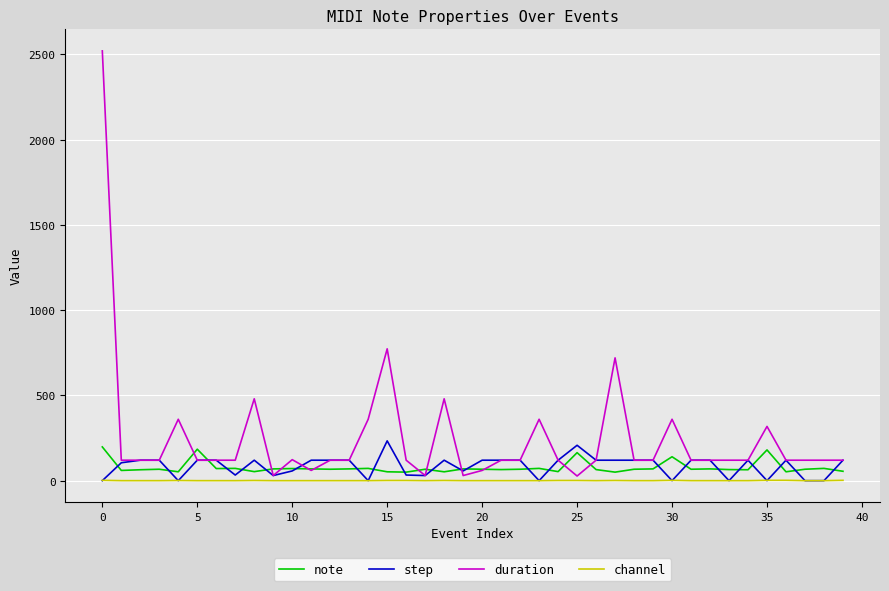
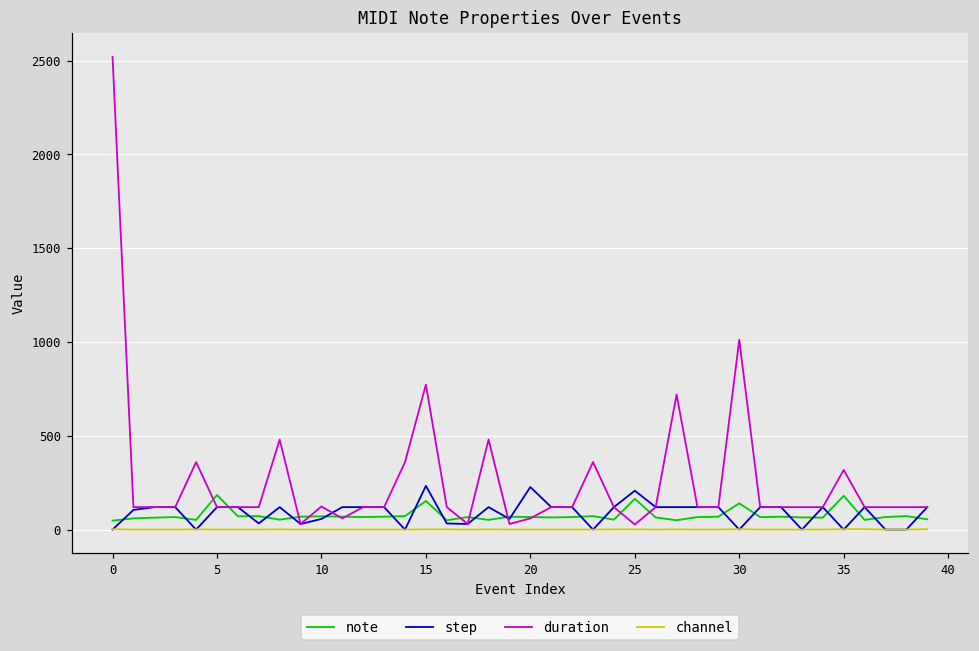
  {
    "note": {
-     "0": 200,
+     "0": 50,
      "5": 180,
-     "15": 50,
+     "15": 150,
      "25": 160,
      "30": 140,
      "35": 180
    },
    "step": {
      "15": 230,
-     "20": 120,
+     "20": 230,
      "25": 210
    },
    "duration": {
      "0": 2520,
      "10": 120,
      "15": 770,
      "25": 30,
-     "30": 360,
+     "30": 1010,
      "35": 320
    },
    "channel": {
      "5": 0,
      "10": 0,
      "15": 0,
      "20": 0,
      "25": 0
    }
  }
